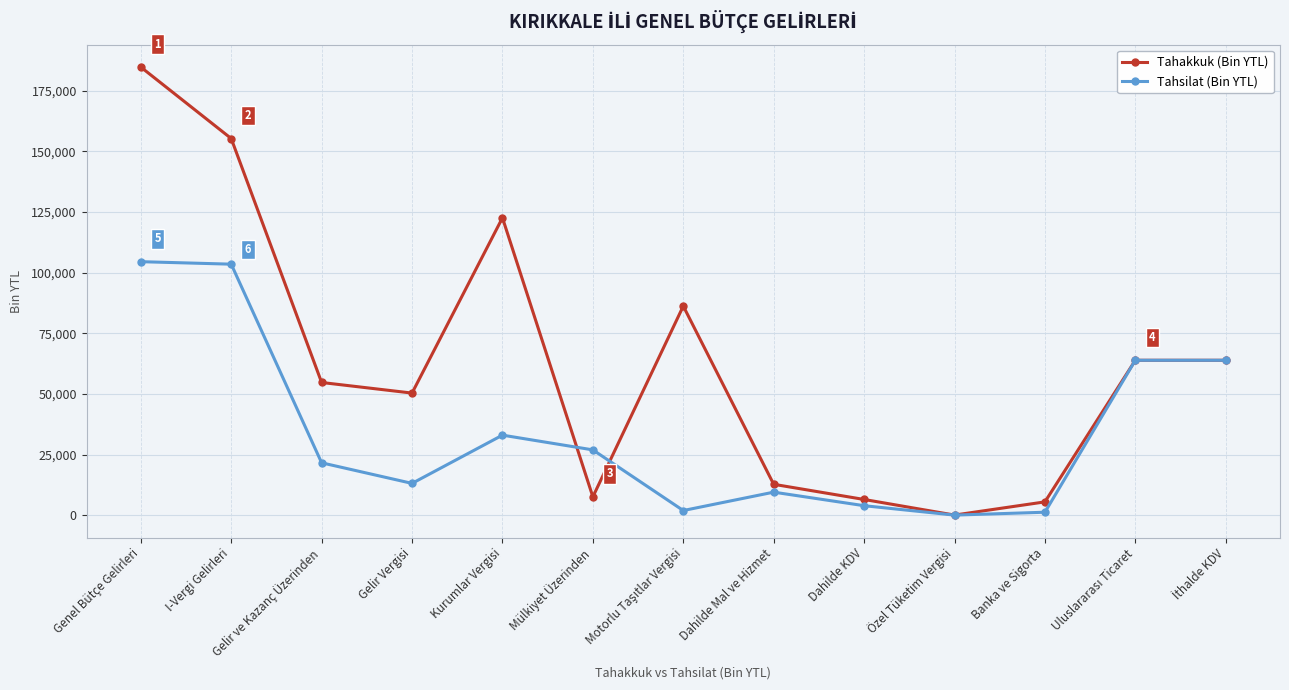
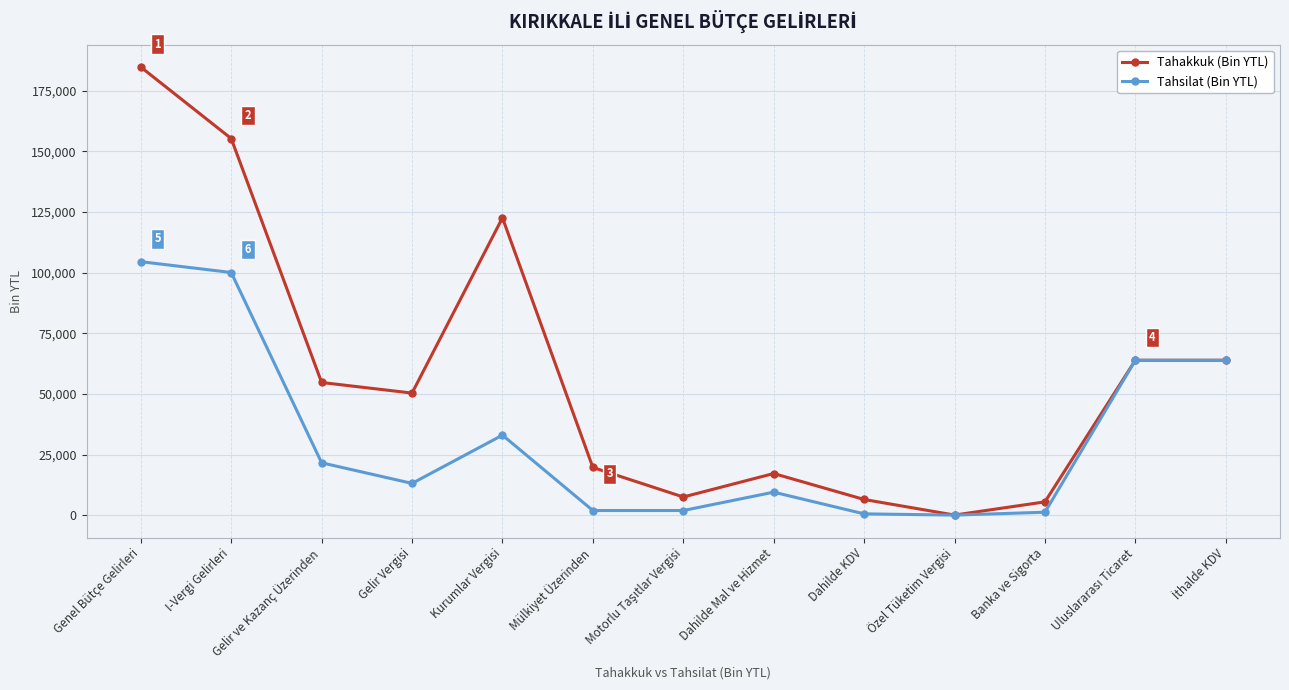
  {
    "Tahakkuk (Bin YTL)": {
      "Gelir ve Kazanç Üzerinden": "55,000",
      "Gelir Vergisi": "50,000",
      "Kurumlar Vergisi": "123,000",
-     "Mülkiyet Üzerinden": "8,000",
-     "Motorlu Taşıtlar Vergisi": "86,000",
-     "Dahilde Mal ve Hizmet": "13,000",
+     "Mülkiyet Üzerinden": "20,000",
+     "Motorlu Taşıtlar Vergisi": "7,000",
+     "Dahilde Mal ve Hizmet": "17,000",
      "Dahilde KDV": "6,000",
      "Banka ve Sigorta": "5,000"
    },
    "Tahsilat (Bin YTL)": {
-     "I-Vergi Gelirleri": "103,000",
+     "I-Vergi Gelirleri": "100,000",
      "Gelir ve Kazanç Üzerinden": "22,000",
      "Gelir Vergisi": "13,000",
      "Kurumlar Vergisi": "33,000",
-     "Mülkiyet Üzerinden": "27,000",
+     "Mülkiyet Üzerinden": "2,000",
      "Motorlu Taşıtlar Vergisi": "2,000",
      "Dahilde Mal ve Hizmet": "9,000",
-     "Dahilde KDV": "4,000",
+     "Dahilde KDV": "1,000",
      "Banka ve Sigorta": "1,000"
    }
  }
